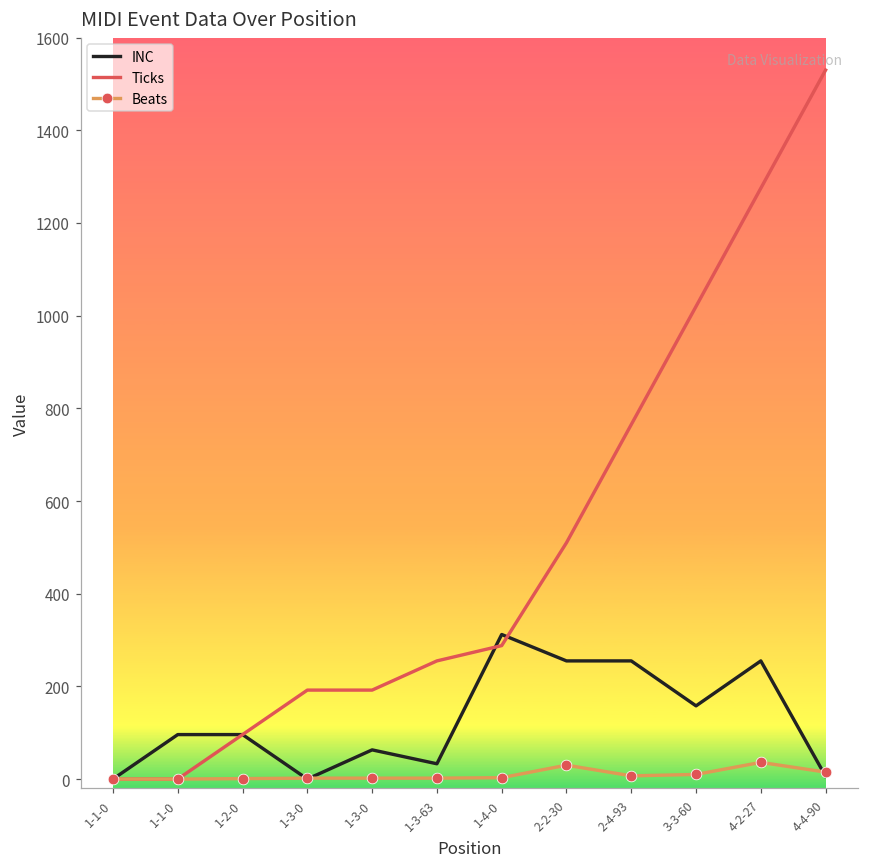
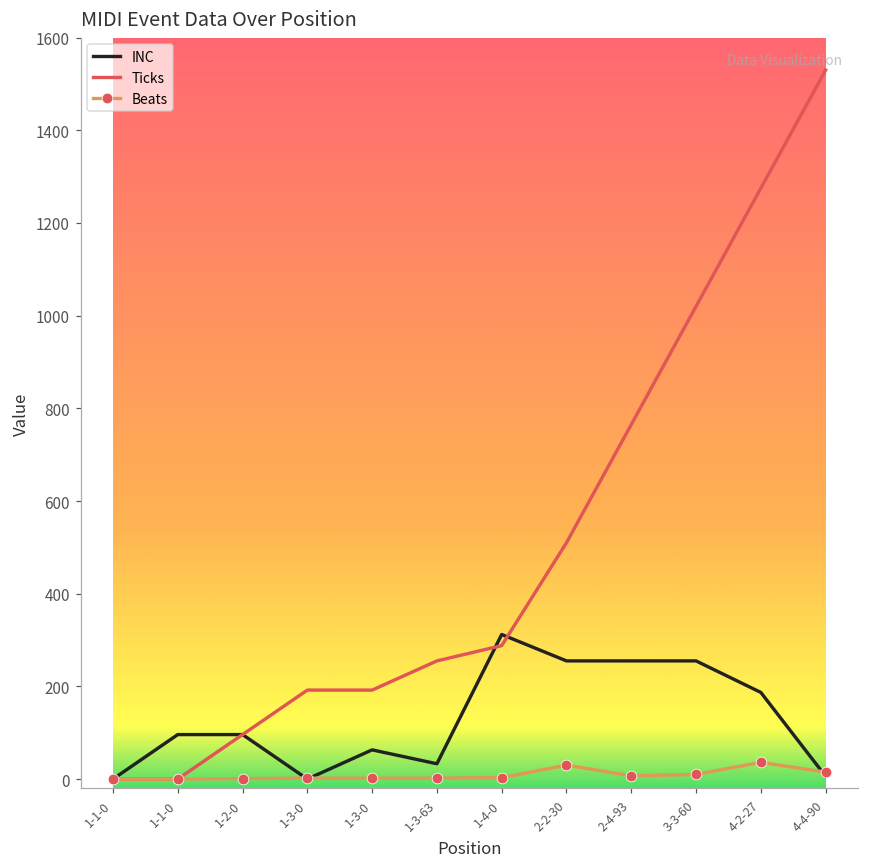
  {
    "INC": {
      "1-3-63": 30,
      "1-4-0": 310,
      "2-2-30": 260,
      "2-4-93": 260,
-     "3-3-60": 160,
-     "4-2-27": 260,
+     "3-3-60": 260,
+     "4-2-27": 190,
      "4-4-90": 10
    },
    "Ticks": {
      "1-3-63": 260,
      "1-4-0": 290,
      "2-2-30": 510,
      "2-4-93": 770,
      "3-3-60": 1020,
      "4-2-27": 1280,
      "4-4-90": 1530
    },
    "Beats": {
      "1-2-0": 0,
      "1-3-63": 0,
      "1-4-0": 0,
      "2-2-30": 30,
      "2-4-93": 10,
      "3-3-60": 10,
      "4-2-27": 40,
      "4-4-90": 20
    }
  }
